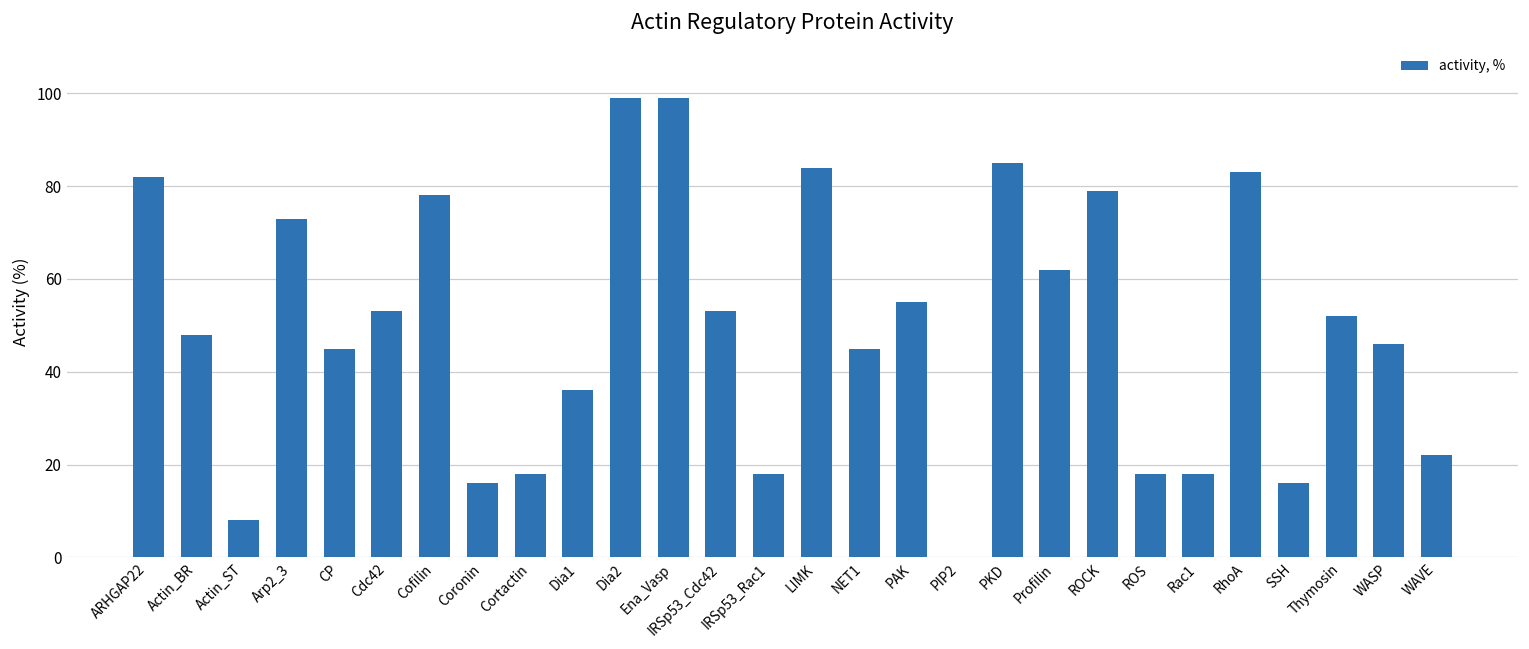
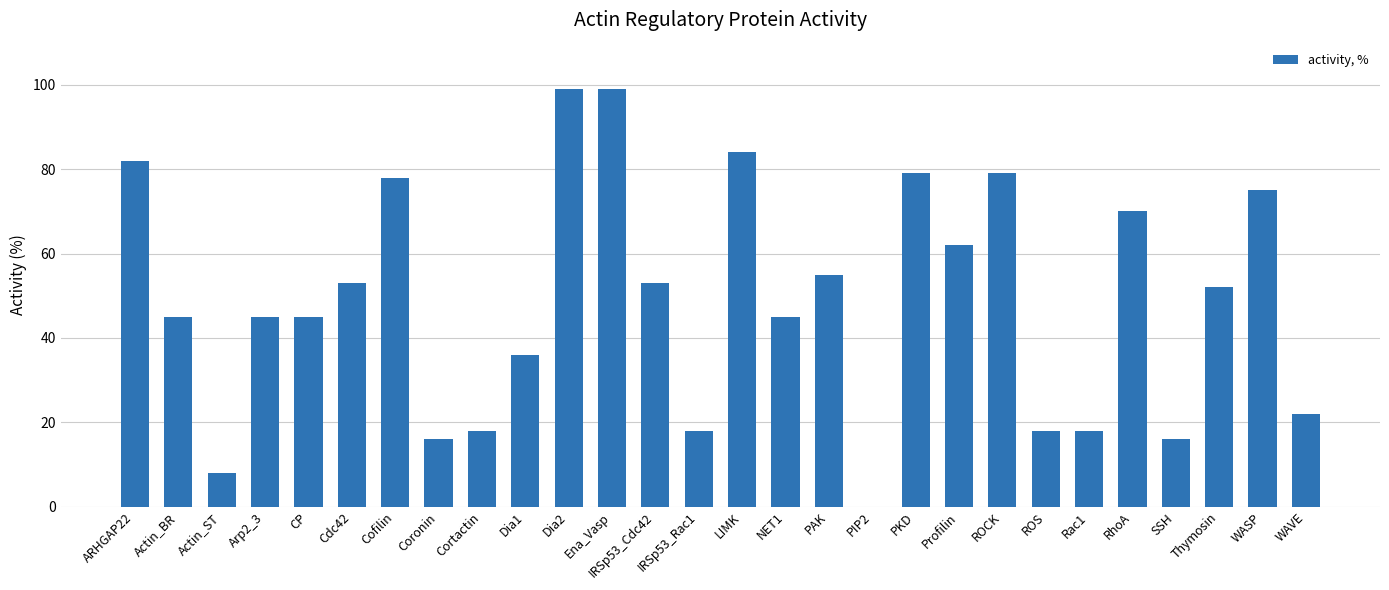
  {
    "ARHGAP22": 82,
-   "Actin_BR": 48,
+   "Actin_BR": 45,
    "Actin_ST": 8,
-   "Arp2_3": 73,
+   "Arp2_3": 45,
    "CP": 45,
    "Cdc42": 53,
    "Cofilin": 78,
    "Coronin": 16,
    "Cortactin": 18,
    "Dia1": 36,
    "Dia2": 99,
    "Ena_Vasp": 99,
    "IRSp53_Cdc42": 53,
    "IRSp53_Rac1": 18,
    "LIMK": 84,
    "NET1": 45,
    "PAK": 55,
    "PIP2": 0,
-   "PKD": 85,
+   "PKD": 79,
    "Profilin": 62,
    "ROCK": 79,
    "ROS": 18,
    "Rac1": 18,
-   "RhoA": 83,
+   "RhoA": 70,
    "SSH": 16,
    "Thymosin": 52,
-   "WASP": 46,
+   "WASP": 75,
    "WAVE": 22
  }
